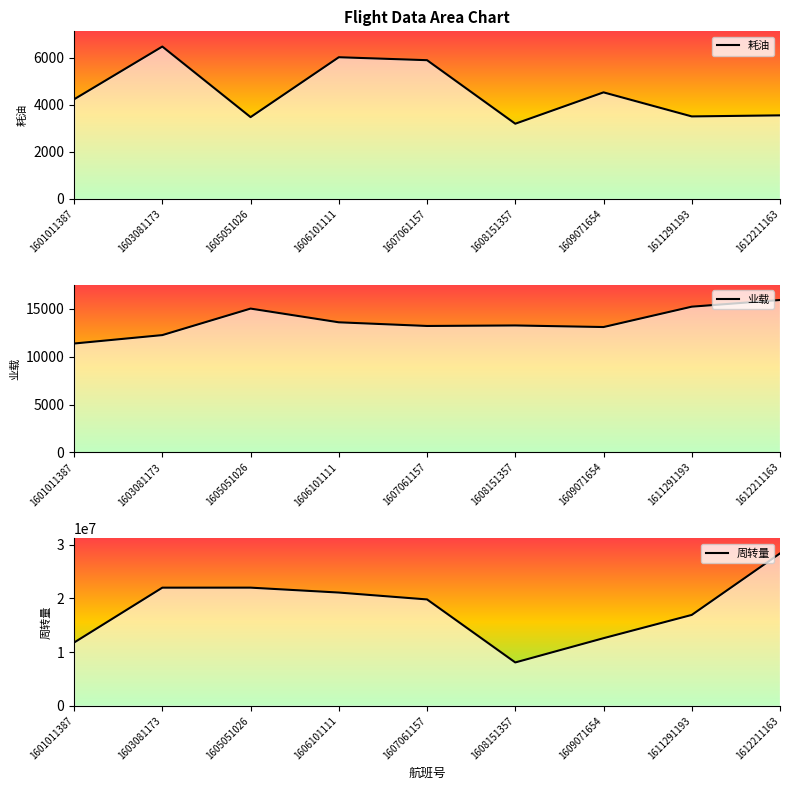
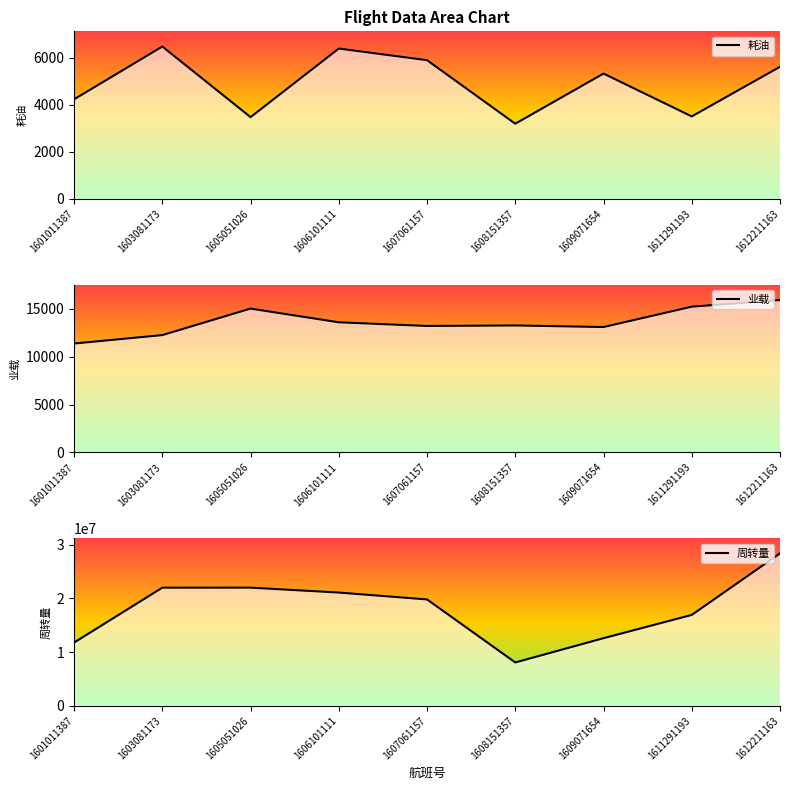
  {
    "Flight Data Area Chart": {
      "1601011387": 4200,
      "1603081173": 6500,
      "1605051026": 3500,
-     "1606101111": 6000,
+     "1606101111": 6400,
      "1607061157": 5900,
      "1608151357": 3200,
-     "1609071654": 4500,
+     "1609071654": 5300,
      "1611291193": 3500,
-     "1612211163": 3600
+     "1612211163": 5600
    }
  }
